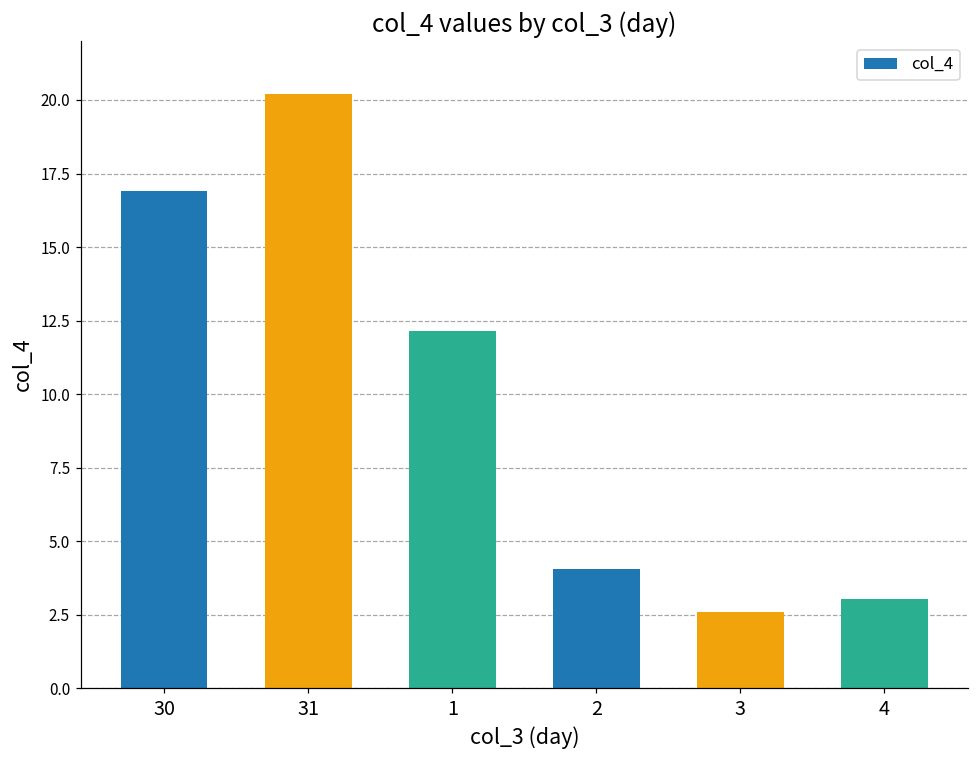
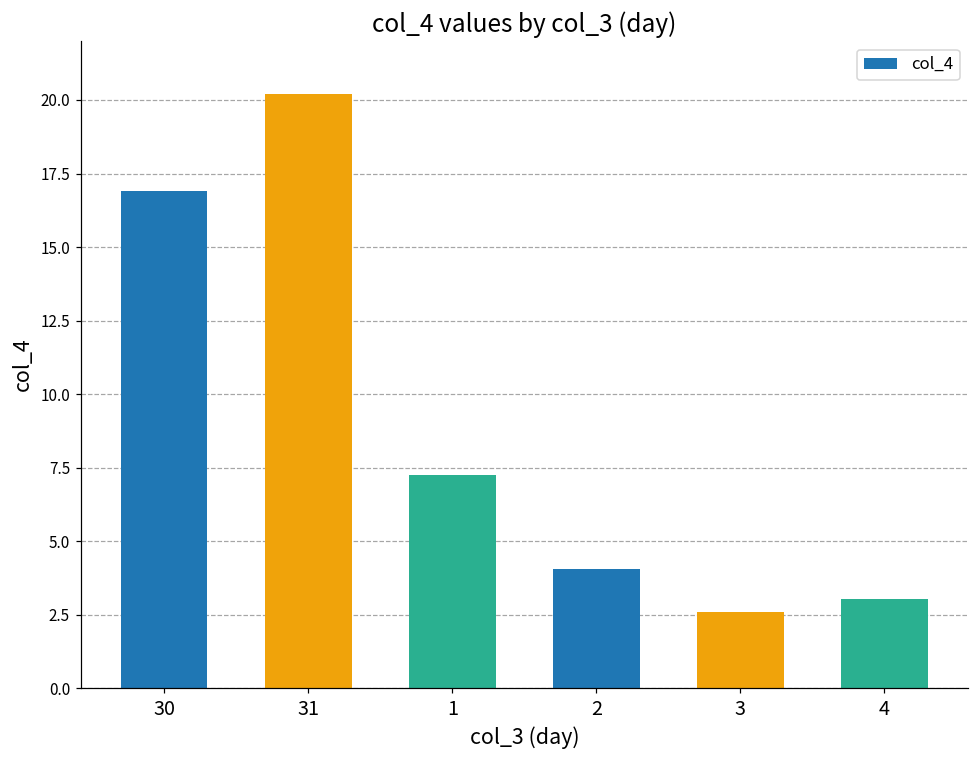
  {
    "30": 16.9,
    "31": 20.2,
-   "1": 12.1,
+   "1": 7.2,
    "2": 4.0,
    "3": 2.6,
    "4": 3.0
  }
